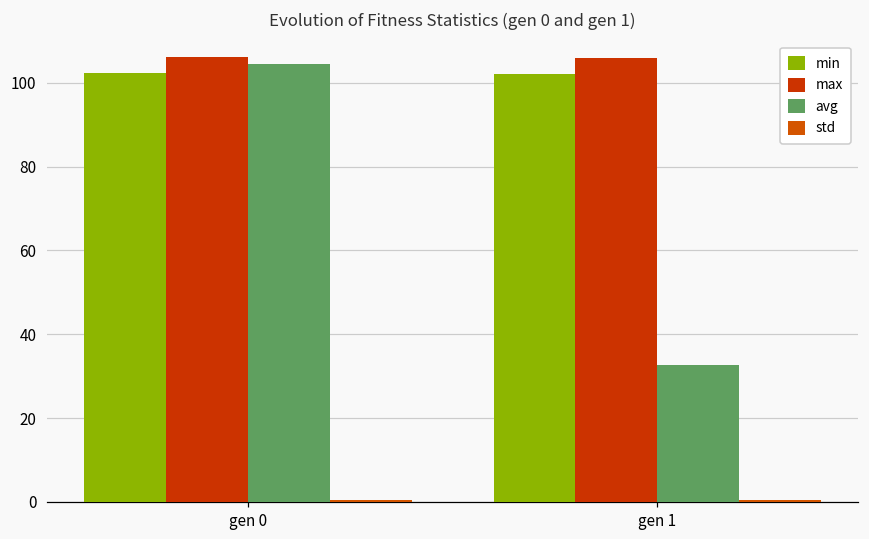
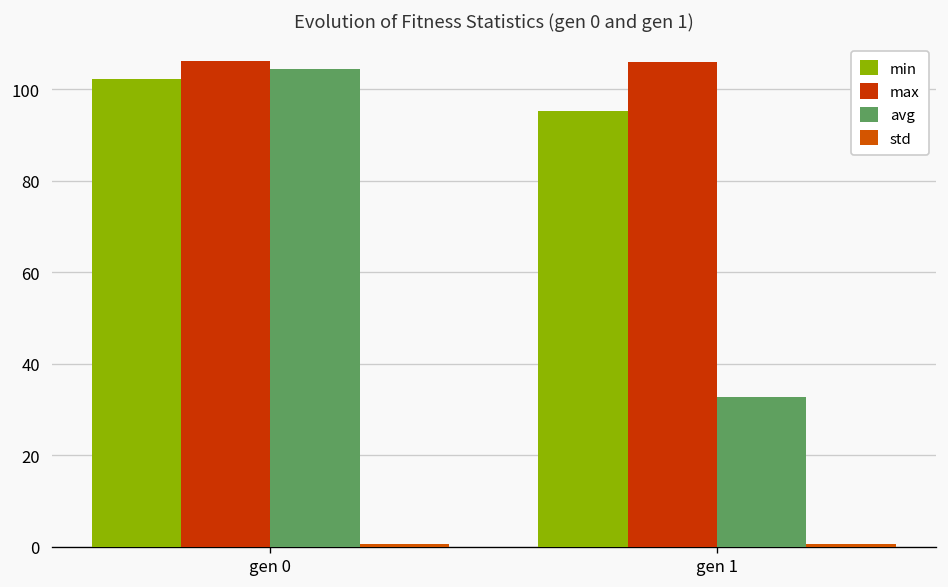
  {
    "min": {
      "gen 0": 102,
-     "gen 1": 102
+     "gen 1": 95
    },
    "avg": {
      "gen 0": 104,
      "gen 1": 33
    }
  }
